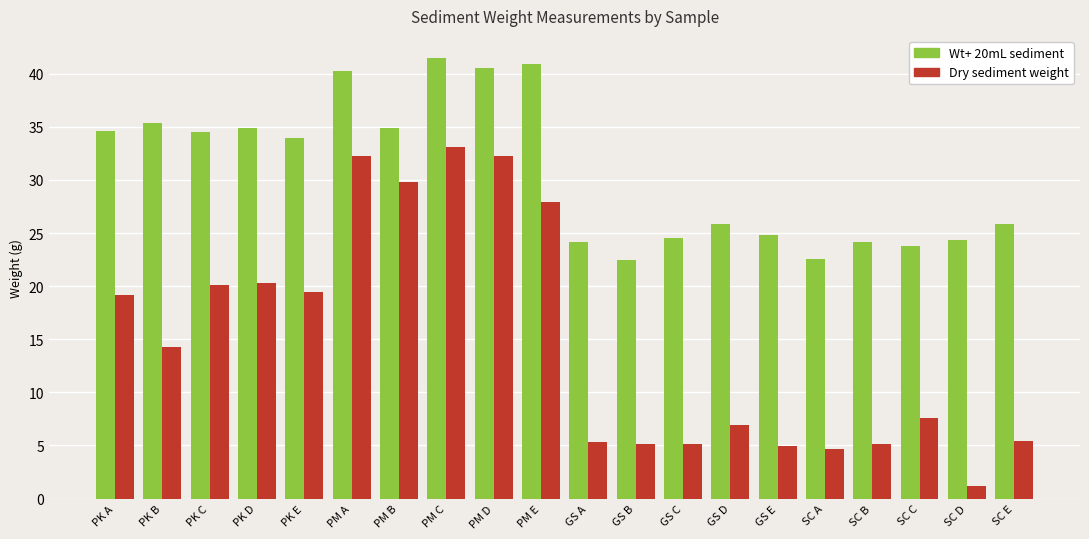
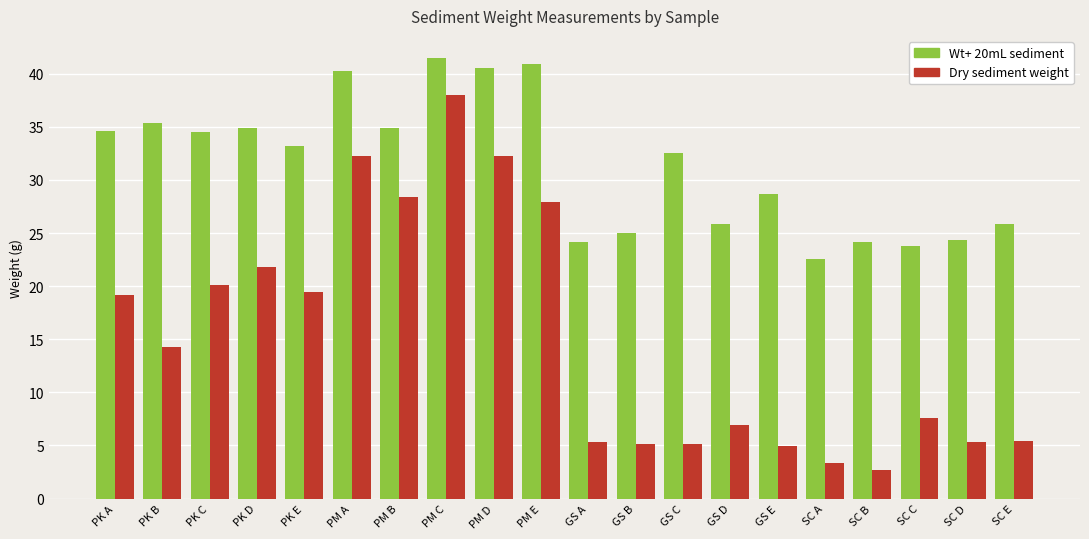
  {
    "Wt+ 20mL sediment": {
      "PK A": 34.6,
      "PK B": 35.4,
      "PK C": 34.5,
      "PK D": 34.9,
-     "PK E": 34.0,
+     "PK E": 33.2,
      "PM A": 40.3,
      "PM B": 34.9,
      "PM C": 41.5,
      "PM D": 40.6,
      "PM E": 40.9,
      "GS A": 24.2,
-     "GS B": 22.5,
-     "GS C": 24.5,
+     "GS B": 25.0,
+     "GS C": 32.5,
      "GS D": 25.9,
-     "GS E": 24.8,
+     "GS E": 28.7,
      "SC A": 22.5,
      "SC B": 24.2,
      "SC C": 23.7,
      "SC D": 24.4,
      "SC E": 25.8
    },
    "Dry sediment weight": {
      "PK A": 19.1,
      "PK B": 14.3,
      "PK C": 20.1,
-     "PK D": 20.3,
+     "PK D": 21.8,
      "PK E": 19.4,
      "PM A": 32.2,
-     "PM B": 29.8,
-     "PM C": 33.1,
+     "PM B": 28.4,
+     "PM C": 38.0,
      "PM D": 32.3,
      "PM E": 27.9,
      "GS A": 5.4,
      "GS B": 5.2,
      "GS C": 5.1,
      "GS D": 6.9,
      "GS E": 4.9,
-     "SC A": 4.6,
-     "SC B": 5.1,
+     "SC A": 3.3,
+     "SC B": 2.7,
      "SC C": 7.6,
-     "SC D": 1.2,
+     "SC D": 5.3,
      "SC E": 5.4
    }
  }
